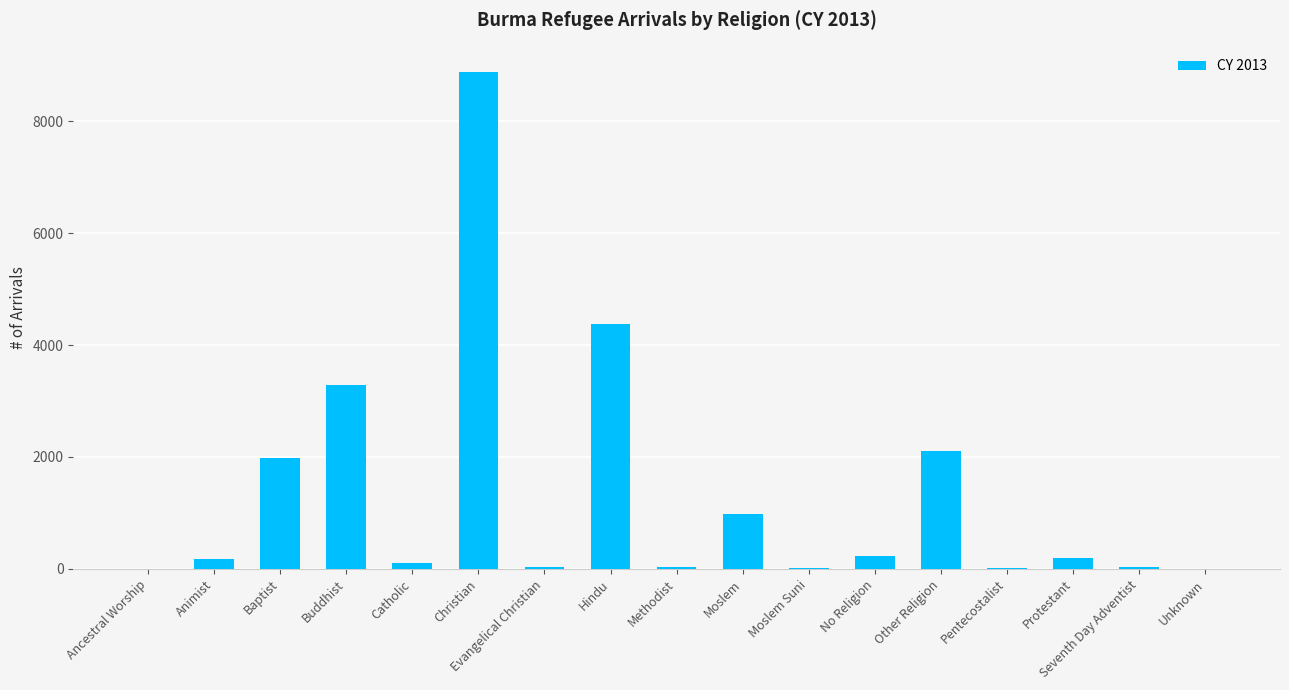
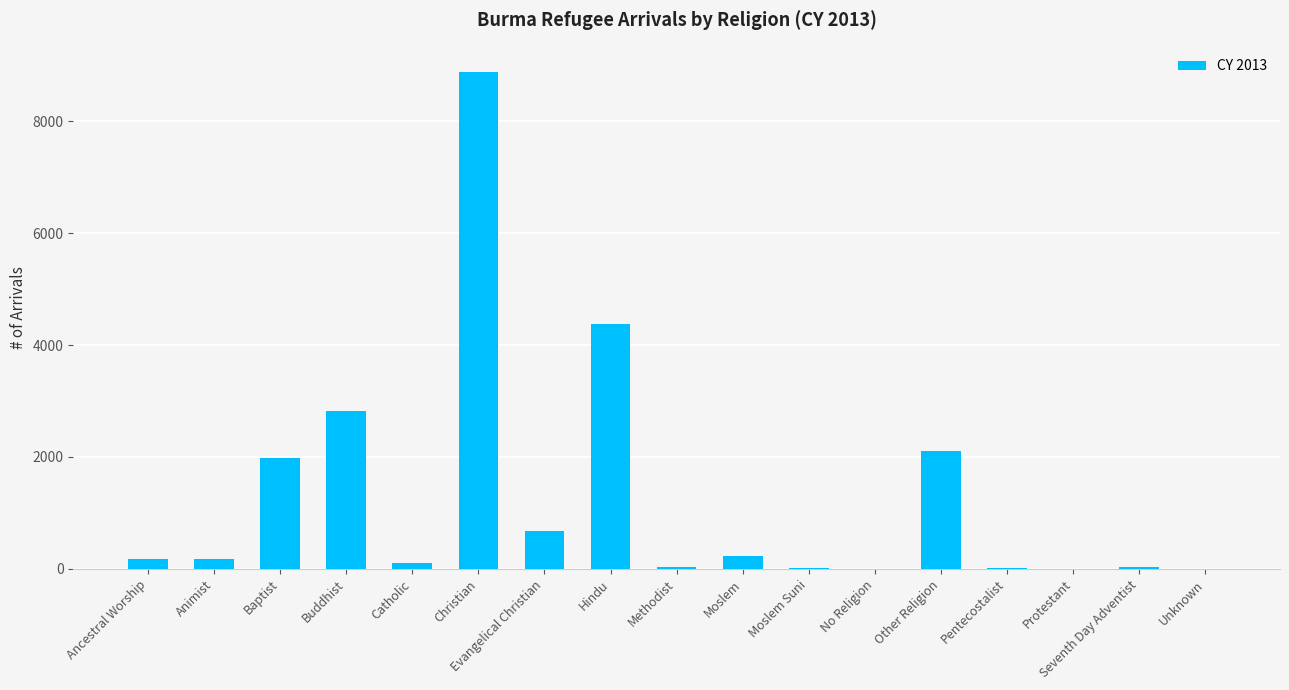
  {
-   "Ancestral Worship": 0,
+   "Ancestral Worship": 200,
    "Animist": 200,
    "Baptist": 2000,
-   "Buddhist": 3300,
+   "Buddhist": 2800,
    "Catholic": 100,
    "Christian": 8900,
-   "Evangelical Christian": 0,
+   "Evangelical Christian": 700,
    "Hindu": 4400,
-   "Moslem": 1000,
-   "No Religion": 200,
+   "Moslem": 200,
+   "No Religion": 0,
    "Other Religion": 2100,
-   "Protestant": 200
+   "Protestant": 0
  }
